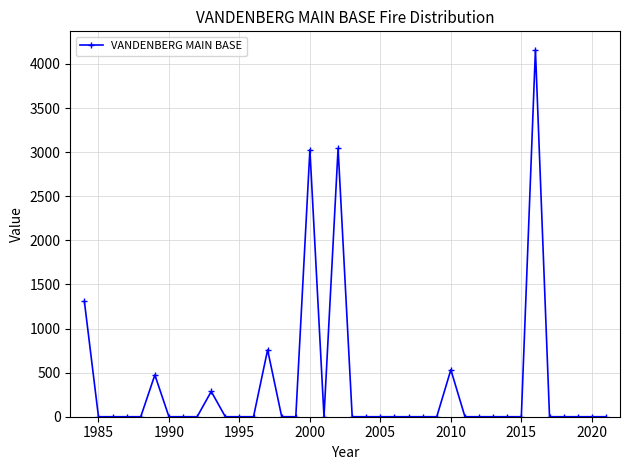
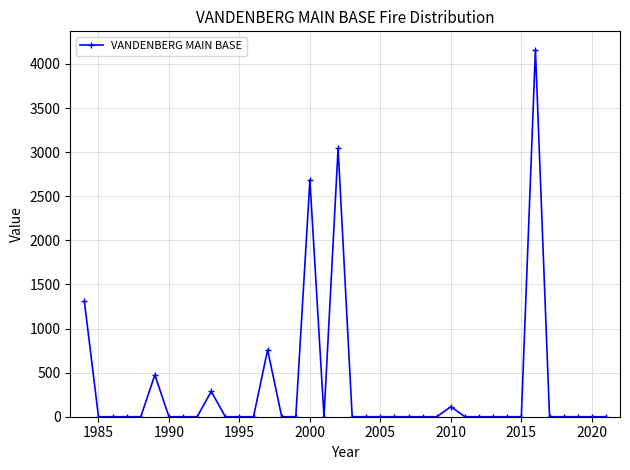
  {
    "1985": 0,
    "1990": 0,
    "1995": 0,
-   "2000": 3000,
+   "2000": 2700,
    "2005": 0,
-   "2010": 500,
+   "2010": 100,
    "2015": 0,
    "2020": 0
  }
